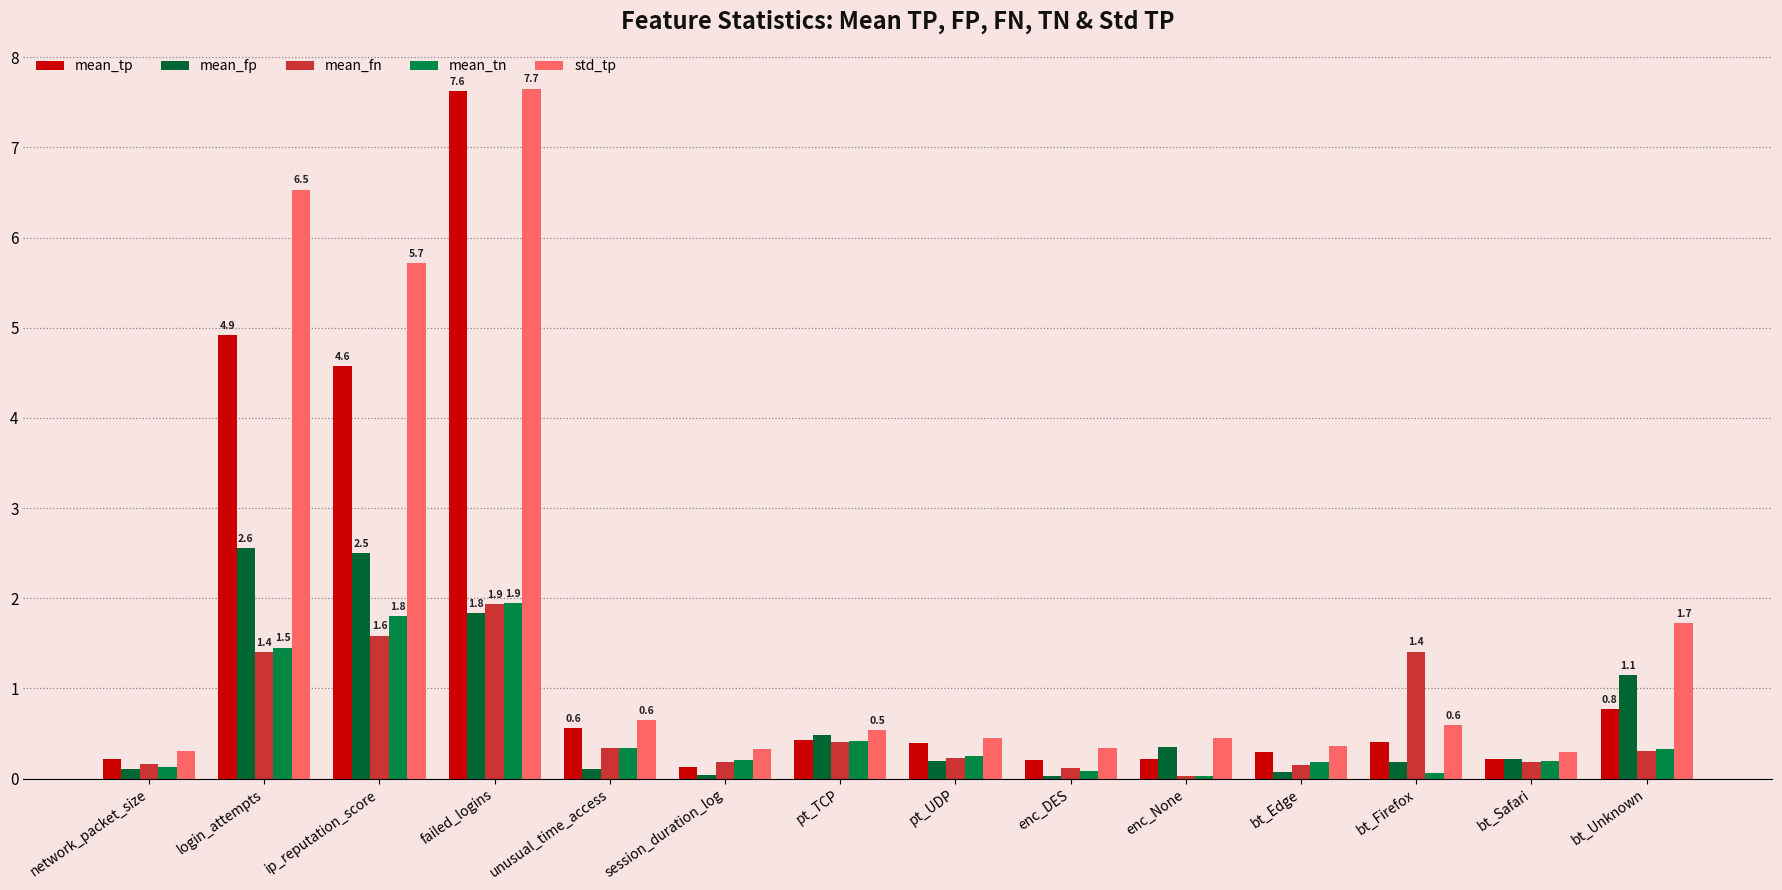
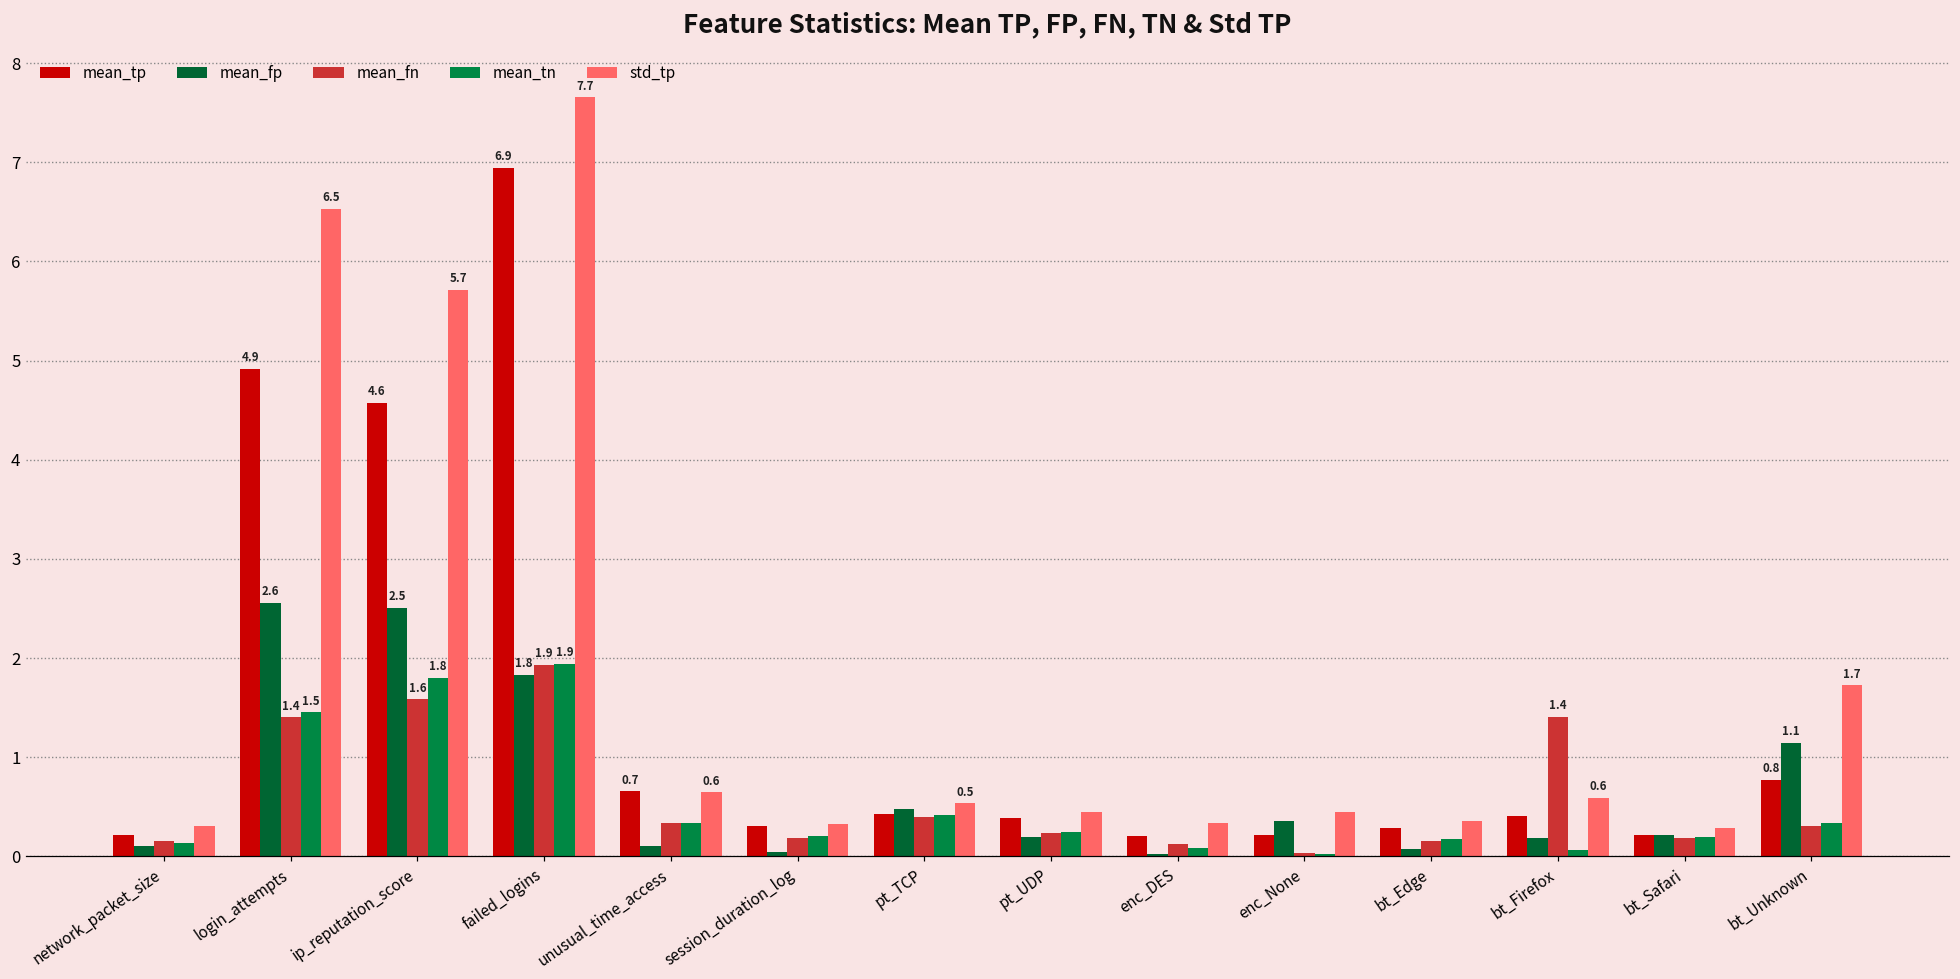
  {
    "mean_tp": {
      "login_attempts": 4.9,
      "ip_reputation_score": 4.6,
-     "failed_logins": 7.6,
-     "unusual_time_access": 0.6,
-     "session_duration_log": 0.1,
+     "failed_logins": 6.9,
+     "unusual_time_access": 0.7,
+     "session_duration_log": 0.3,
      "bt_Unknown": 0.8
    },
    "mean_fn": {
      "login_attempts": 1.4,
      "ip_reputation_score": 1.6,
      "failed_logins": 1.9,
      "bt_Firefox": 1.4
    },
    "std_tp": {
      "login_attempts": 6.5,
      "ip_reputation_score": 5.7,
      "failed_logins": 7.7,
      "unusual_time_access": 0.6,
      "pt_TCP": 0.5,
      "bt_Firefox": 0.6,
      "bt_Unknown": 1.7
    }
  }
